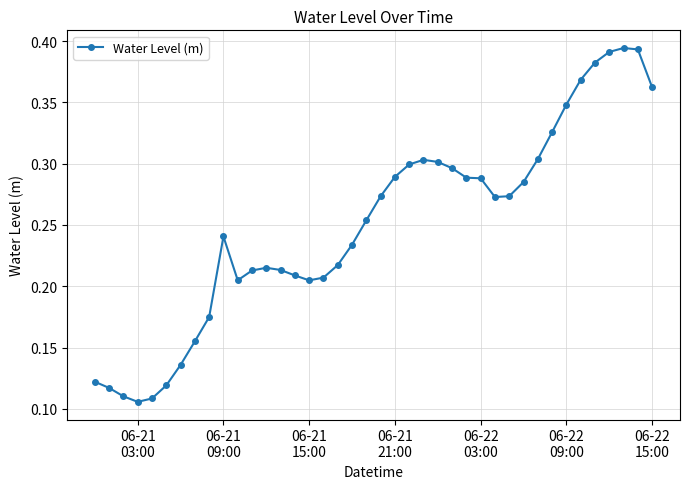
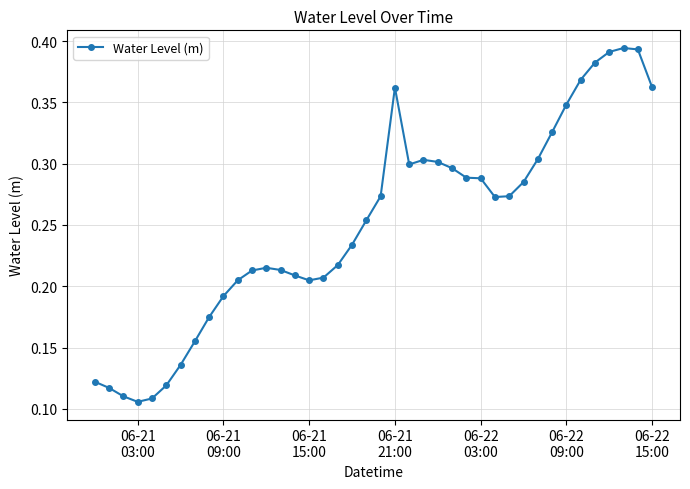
  {
    "06-21 03:00": 0.106,
-   "06-21 09:00": 0.241,
+   "06-21 09:00": 0.192,
    "06-21 15:00": 0.205,
-   "06-21 21:00": 0.289,
+   "06-21 21:00": 0.362,
    "06-22 03:00": 0.288,
    "06-22 09:00": 0.348,
    "06-22 15:00": 0.362
  }
